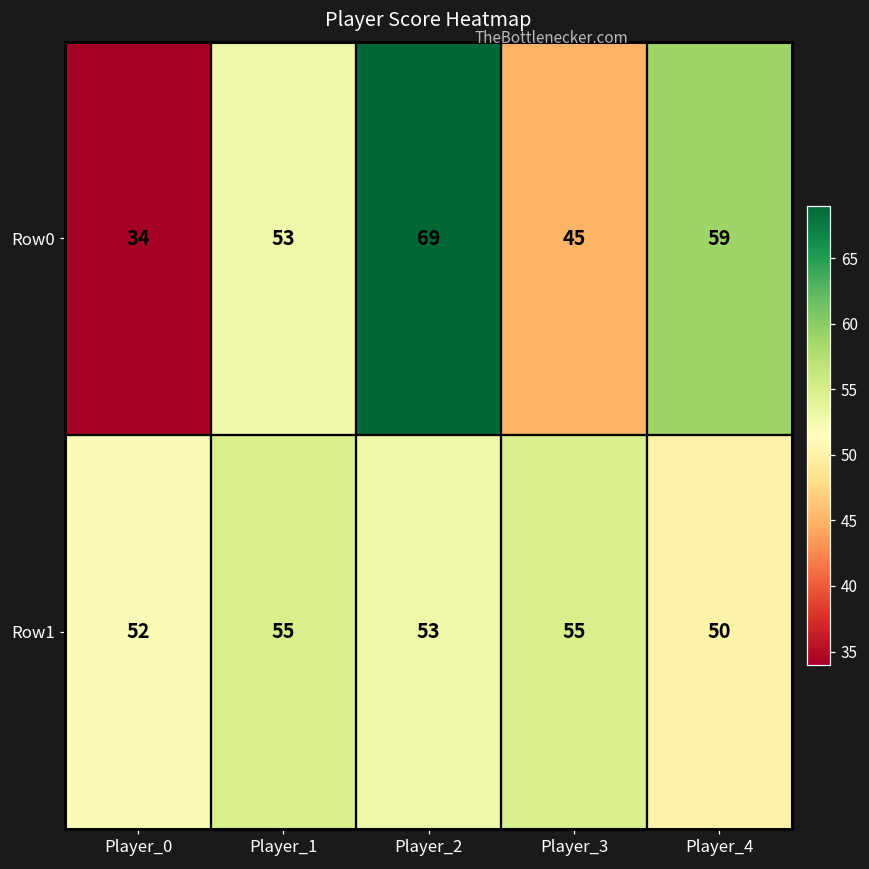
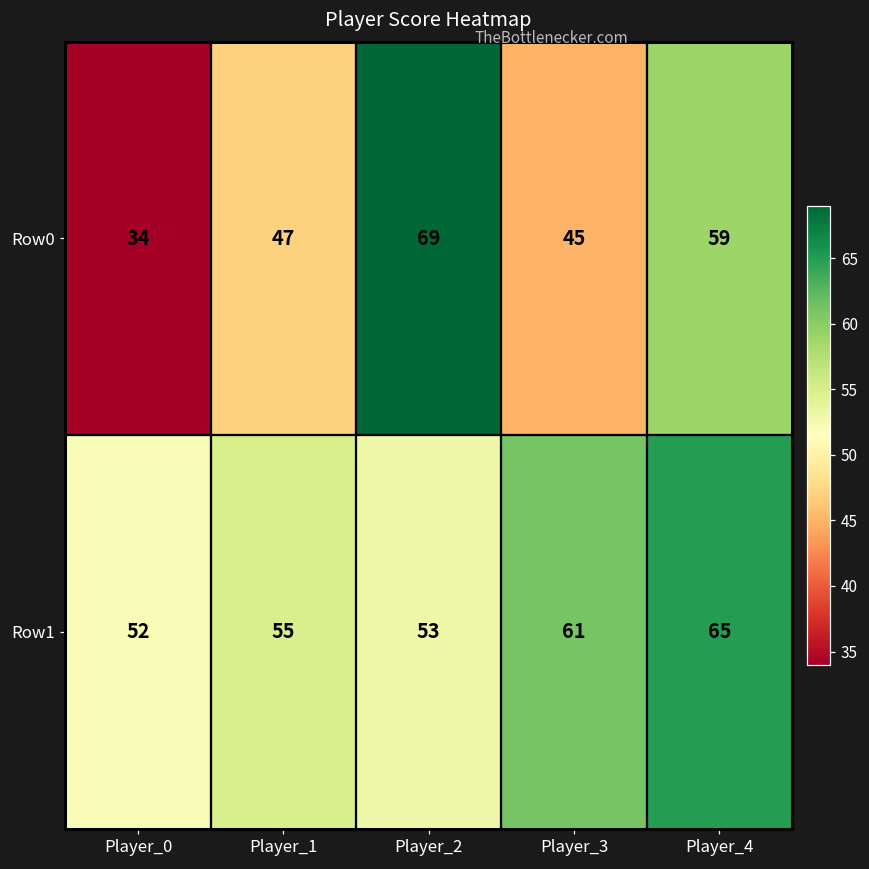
  {
    "Row0": {
      "Player_0": 34,
-     "Player_1": 53,
+     "Player_1": 47,
      "Player_2": 69,
      "Player_3": 45,
      "Player_4": 59
    },
    "Row1": {
      "Player_0": 52,
      "Player_1": 55,
      "Player_2": 53,
-     "Player_3": 55,
-     "Player_4": 50
+     "Player_3": 61,
+     "Player_4": 65
    }
  }
